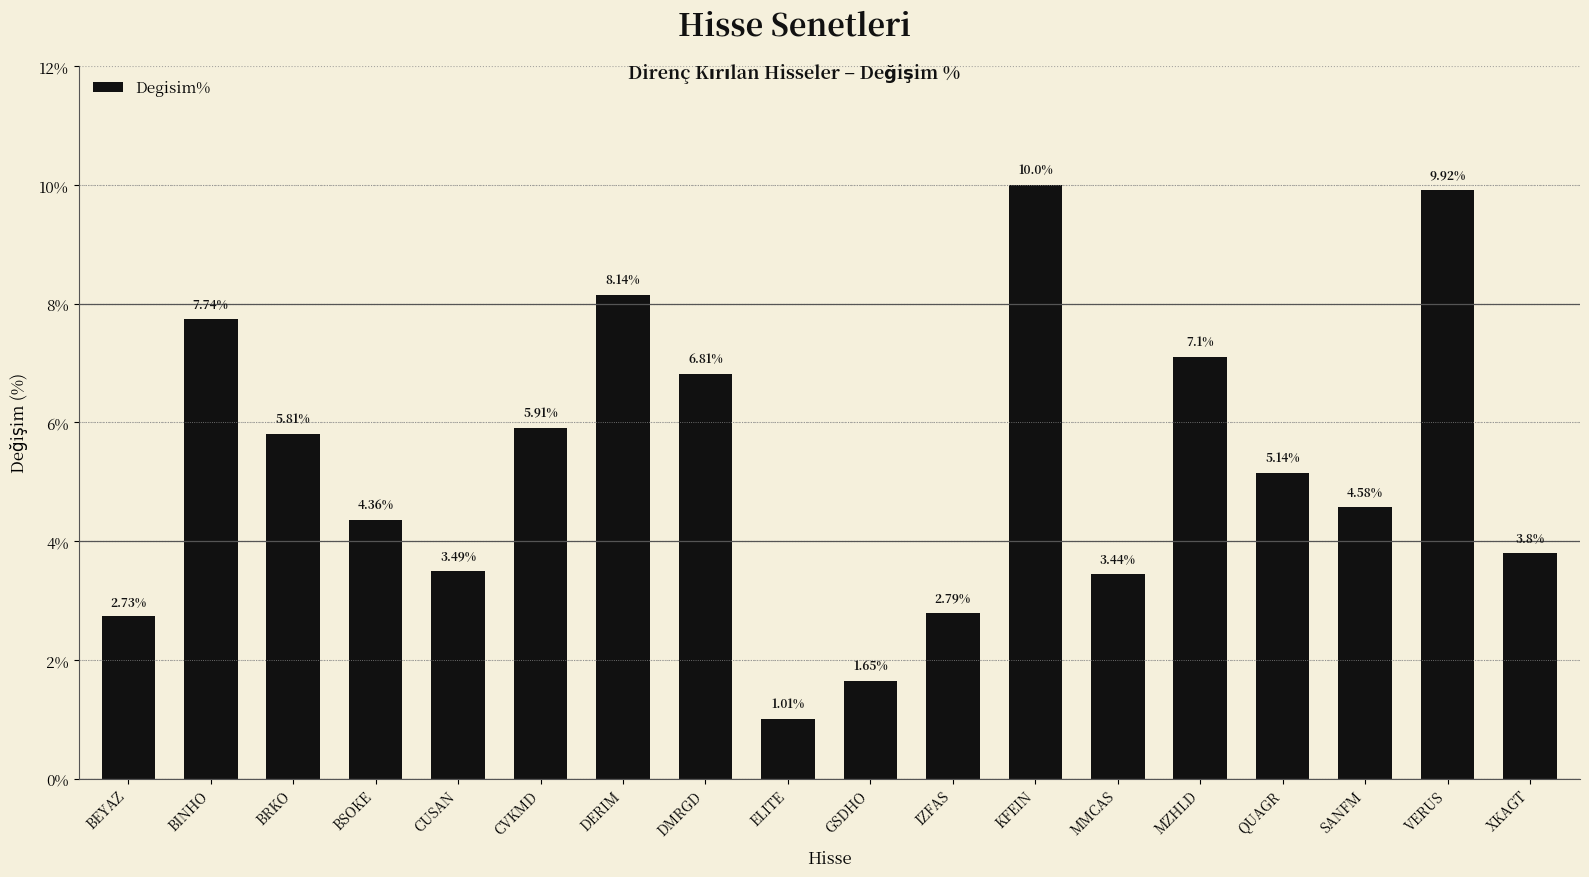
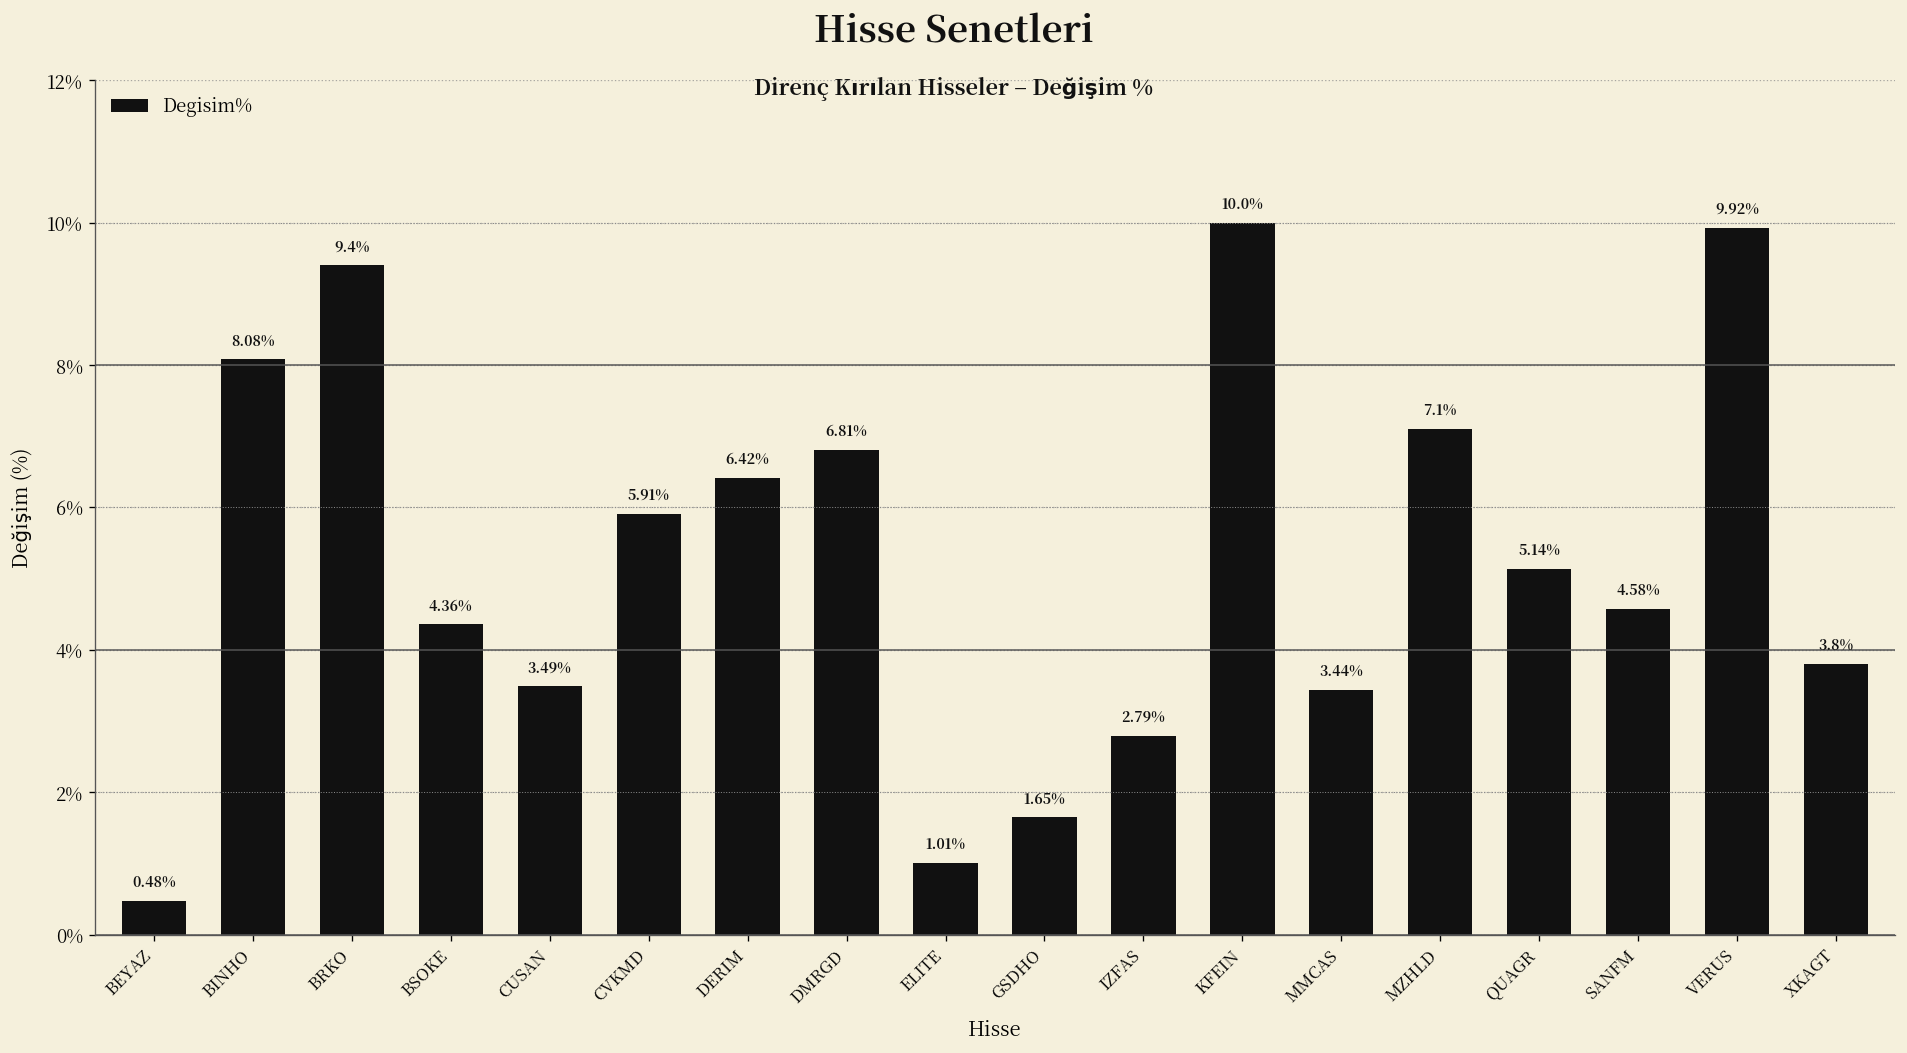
  {
-   "BEYAZ": "2.73%",
-   "BINHO": "7.74%",
-   "BRKO": "5.81%",
+   "BEYAZ": "0.48%",
+   "BINHO": "8.08%",
+   "BRKO": "9.4%",
    "BSOKE": "4.36%",
    "CUSAN": "3.49%",
    "CVKMD": "5.91%",
-   "DERIM": "8.14%",
+   "DERIM": "6.42%",
    "DMRGD": "6.81%",
    "ELITE": "1.01%",
    "GSDHO": "1.65%",
    "IZFAS": "2.79%",
    "KFEIN": "10.0%",
    "MMCAS": "3.44%",
    "MZHLD": "7.1%",
    "QUAGR": "5.14%",
    "SANFM": "4.58%",
    "VERUS": "9.92%",
    "XKAGT": "3.8%"
  }
